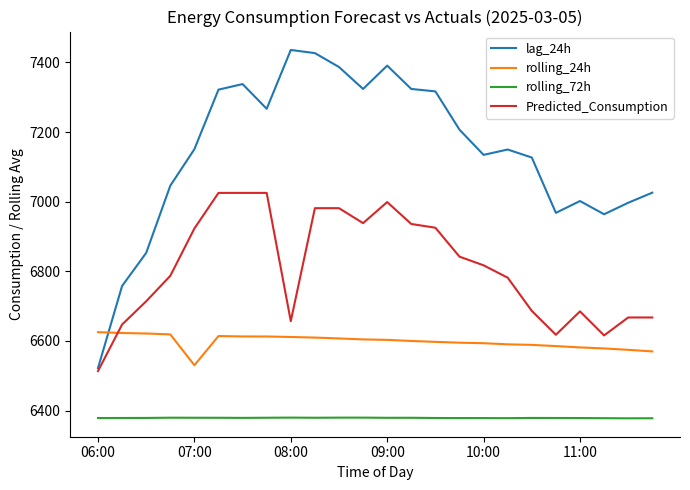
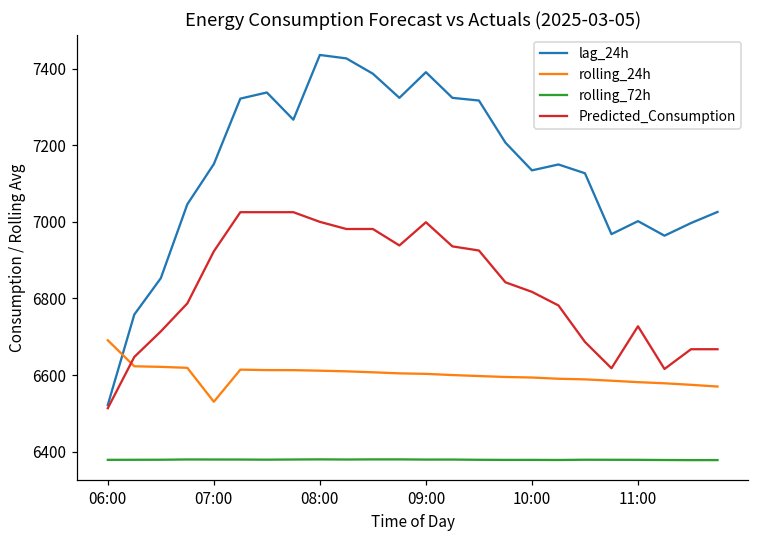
  {
    "lag_24h": {
      "06:00": 6520,
      "07:00": 7150,
      "08:00": 7440,
      "09:00": 7390,
      "10:00": 7130,
      "11:00": 7000
    },
    "rolling_24h": {
-     "06:00": 6630,
+     "06:00": 6690,
      "07:00": 6530,
      "08:00": 6610,
      "09:00": 6600,
      "10:00": 6590,
      "11:00": 6580
    },
    "rolling_72h": {
      "06:00": 6380,
      "07:00": 6380,
      "08:00": 6380,
      "09:00": 6380,
      "10:00": 6380,
      "11:00": 6380
    },
    "Predicted_Consumption": {
      "06:00": 6510,
      "07:00": 6920,
-     "08:00": 6660,
+     "08:00": 7000,
      "09:00": 7000,
      "10:00": 6820,
-     "11:00": 6680
+     "11:00": 6730
    }
  }
